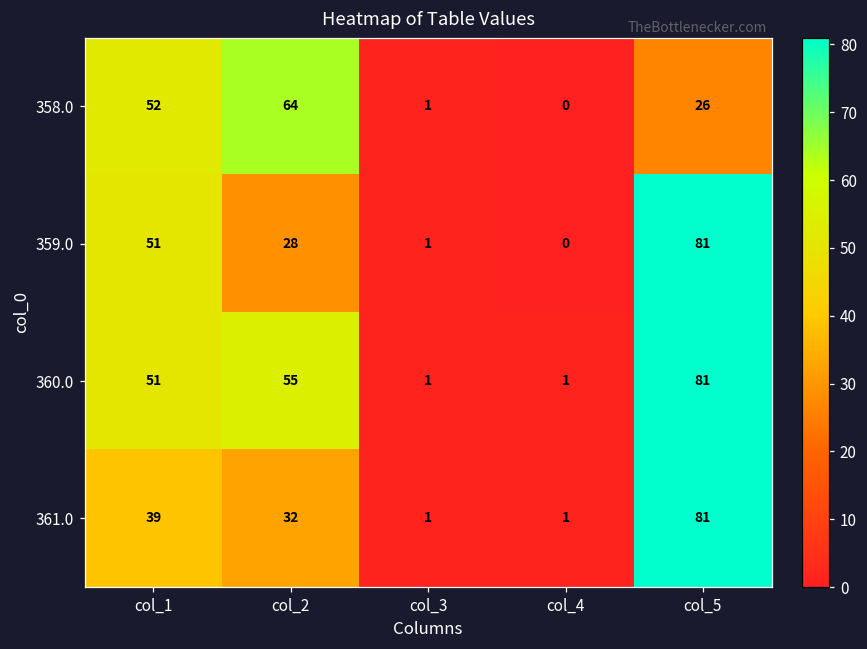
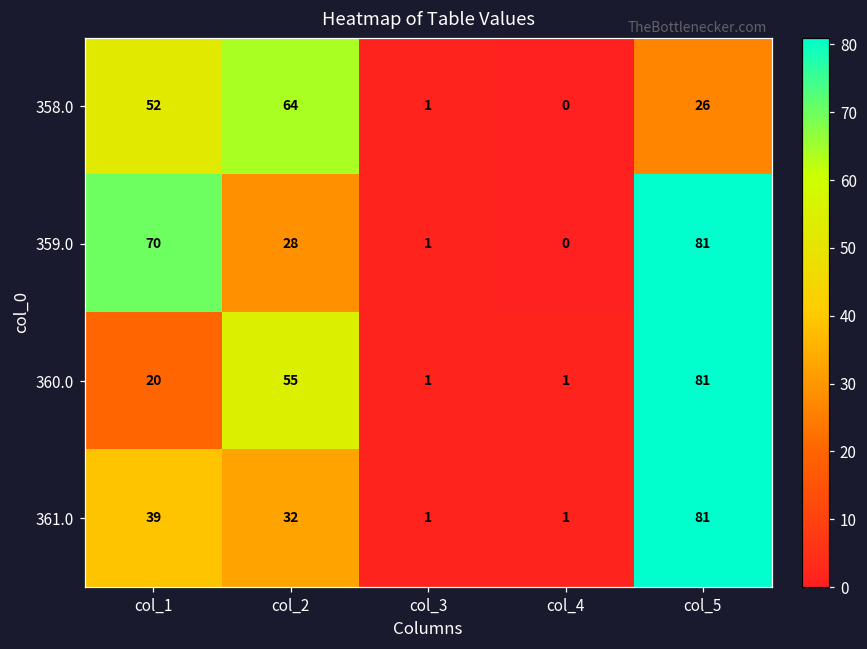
  {
    "358.0": {
      "col_1": 52,
      "col_2": 64,
      "col_3": 1,
      "col_4": 0,
      "col_5": 26
    },
    "359.0": {
-     "col_1": 51,
+     "col_1": 70,
      "col_2": 28,
      "col_3": 1,
      "col_4": 0,
      "col_5": 81
    },
    "360.0": {
-     "col_1": 51,
+     "col_1": 20,
      "col_2": 55,
      "col_3": 1,
      "col_4": 1,
      "col_5": 81
    },
    "361.0": {
      "col_1": 39,
      "col_2": 32,
      "col_3": 1,
      "col_4": 1,
      "col_5": 81
    }
  }
